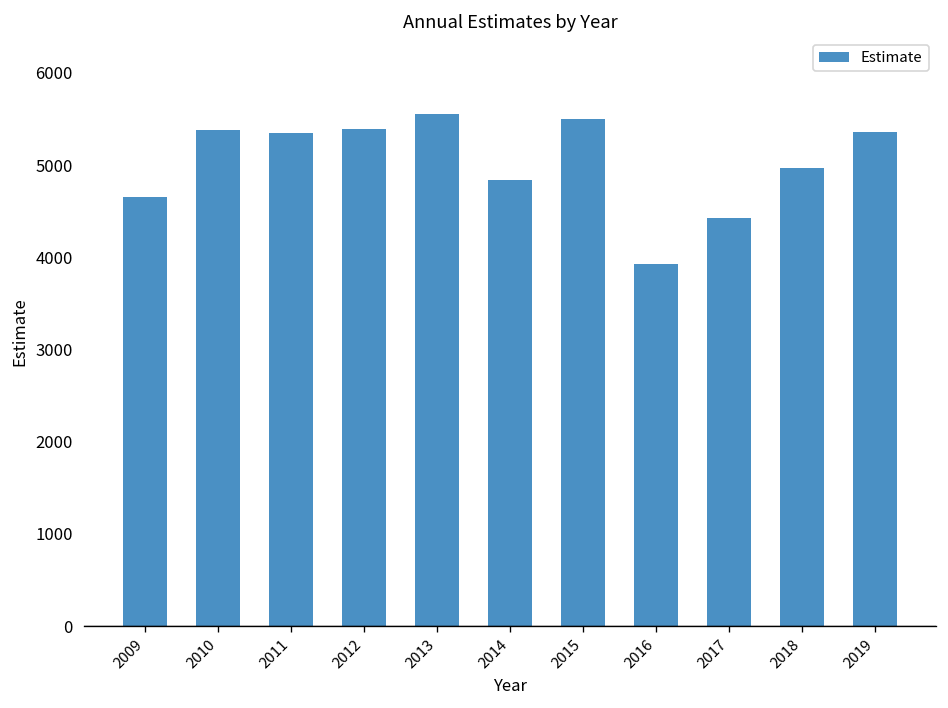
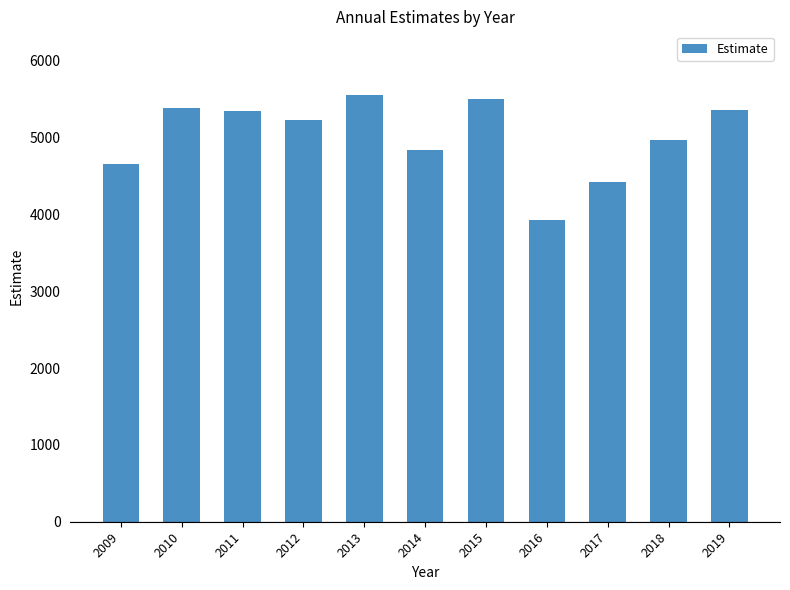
  {
    "2009": 4700,
    "2010": 5400,
    "2011": 5300,
-   "2012": 5400,
+   "2012": 5200,
    "2013": 5600,
    "2014": 4800,
    "2015": 5500,
    "2016": 3900,
    "2017": 4400,
    "2018": 5000,
    "2019": 5400
  }
